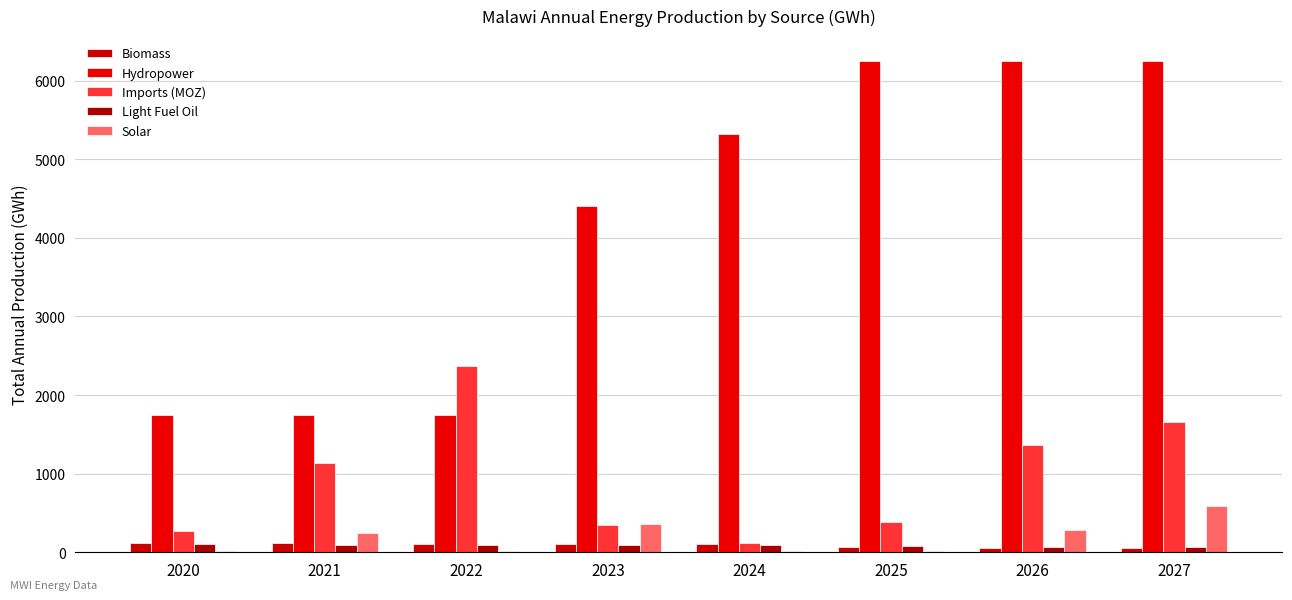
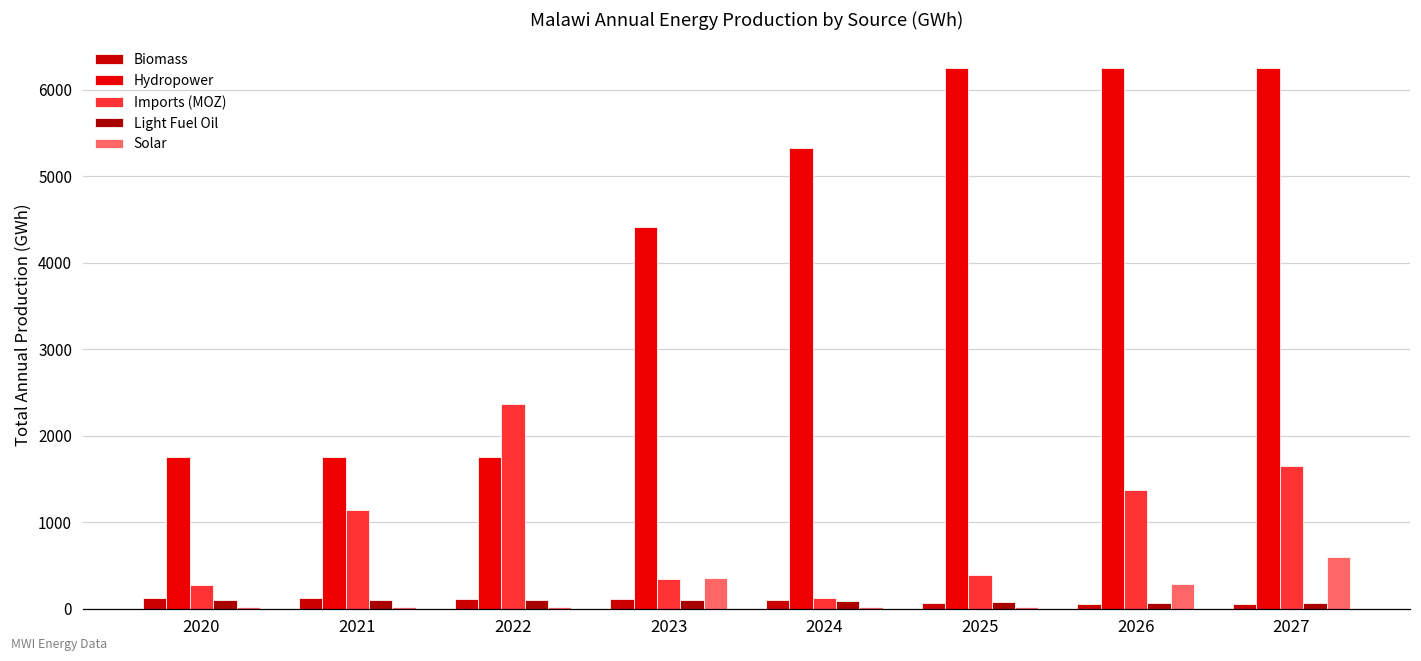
  {
    "Imports (MOZ)": {
      "2020": 300,
      "2021": 1100,
      "2022": 2400,
      "2023": 300,
      "2024": 100,
      "2025": 400,
      "2026": 1400,
      "2027": 1700
    },
    "Solar": {
-     "2021": 200,
+     "2021": 0,
      "2023": 400,
      "2026": 300,
      "2027": 600
    }
  }
